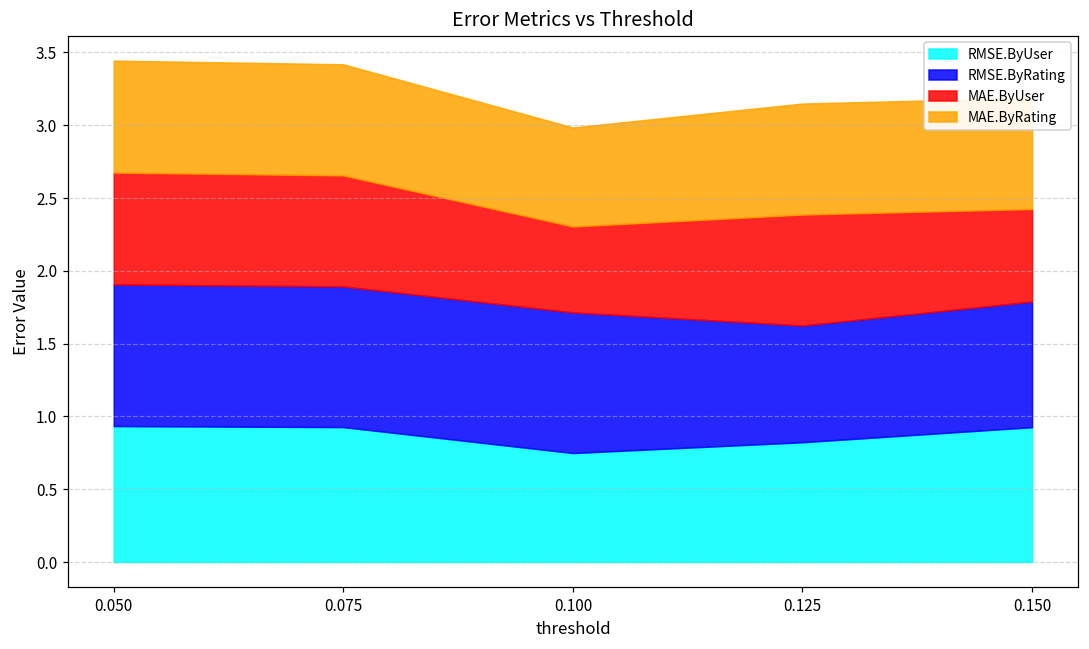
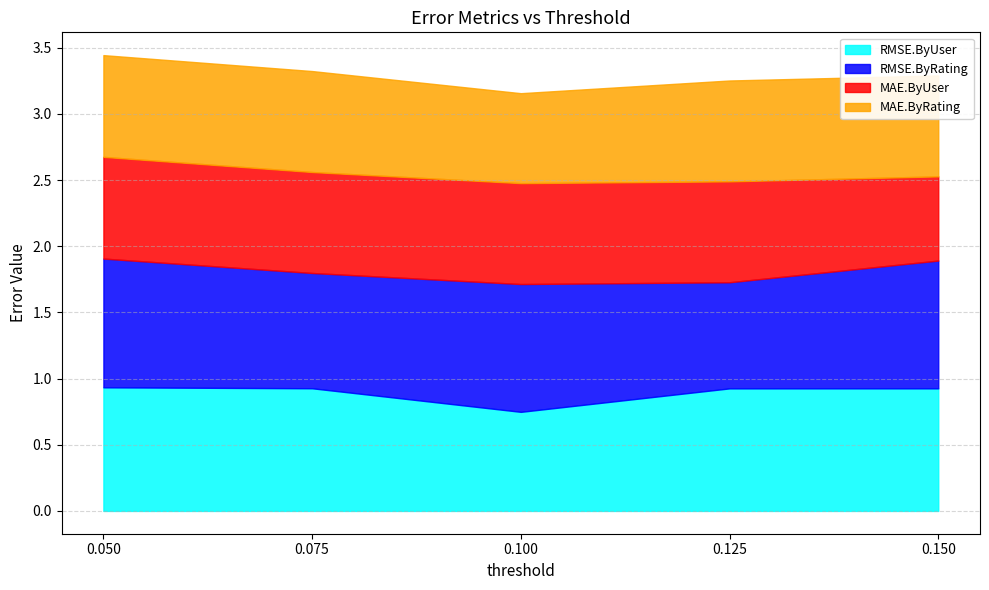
  {
    "RMSE.ByUser": {
      "0.050": 0.93,
      "0.075": 0.93,
      "0.100": 0.75,
-     "0.125": 0.82,
+     "0.125": 0.93,
      "0.150": 0.93
    },
    "RMSE.ByRating": {
      "0.050": 0.97,
-     "0.075": 0.97,
+     "0.075": 0.87,
      "0.100": 0.97,
      "0.125": 0.80,
-     "0.150": 0.86
+     "0.150": 0.97
    },
    "MAE.ByUser": {
      "0.050": 0.77,
      "0.075": 0.76,
-     "0.100": 0.59,
+     "0.100": 0.76,
      "0.125": 0.76,
      "0.150": 0.64
    },
    "MAE.ByRating": {
      "0.050": 0.77,
      "0.075": 0.76,
      "0.100": 0.68,
      "0.125": 0.76
    }
  }
